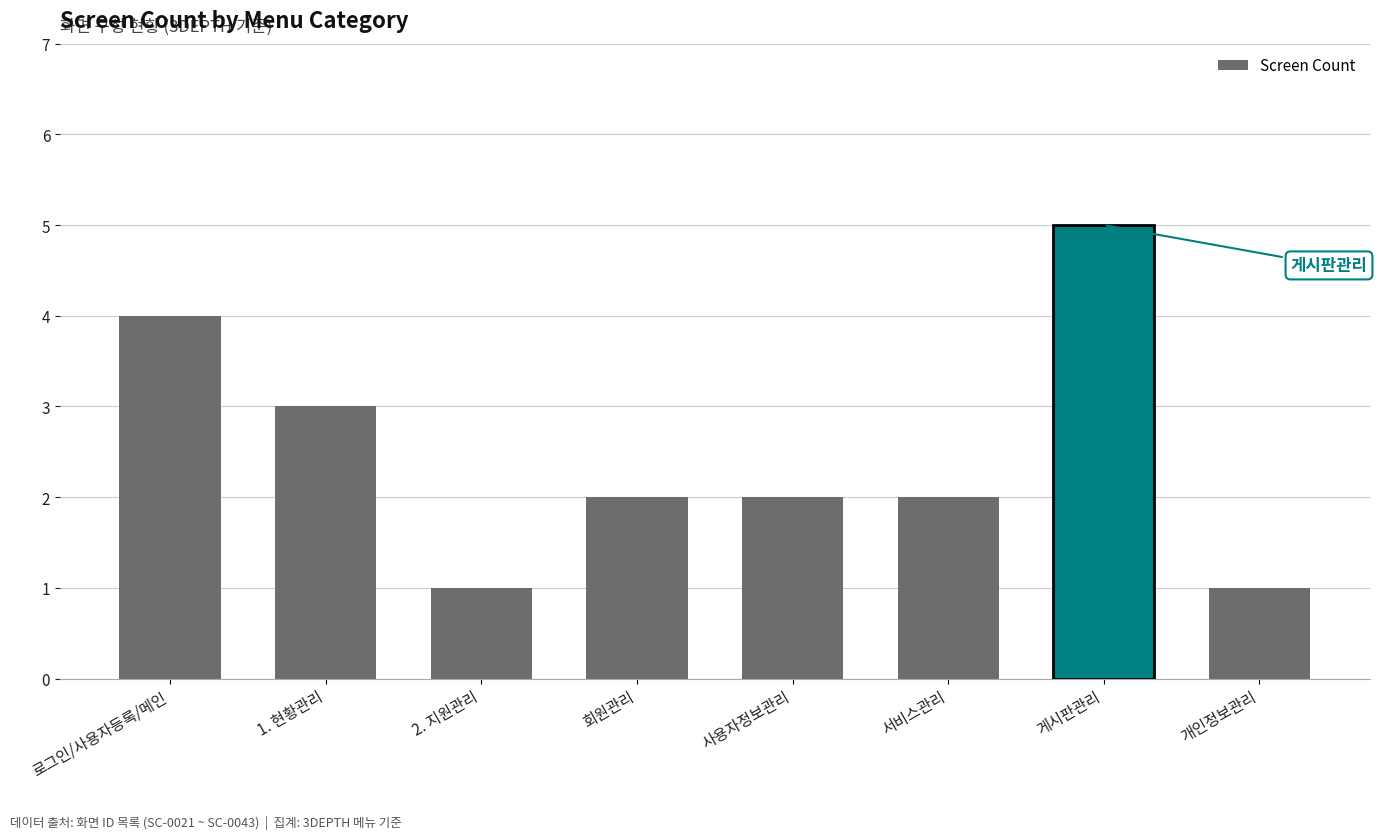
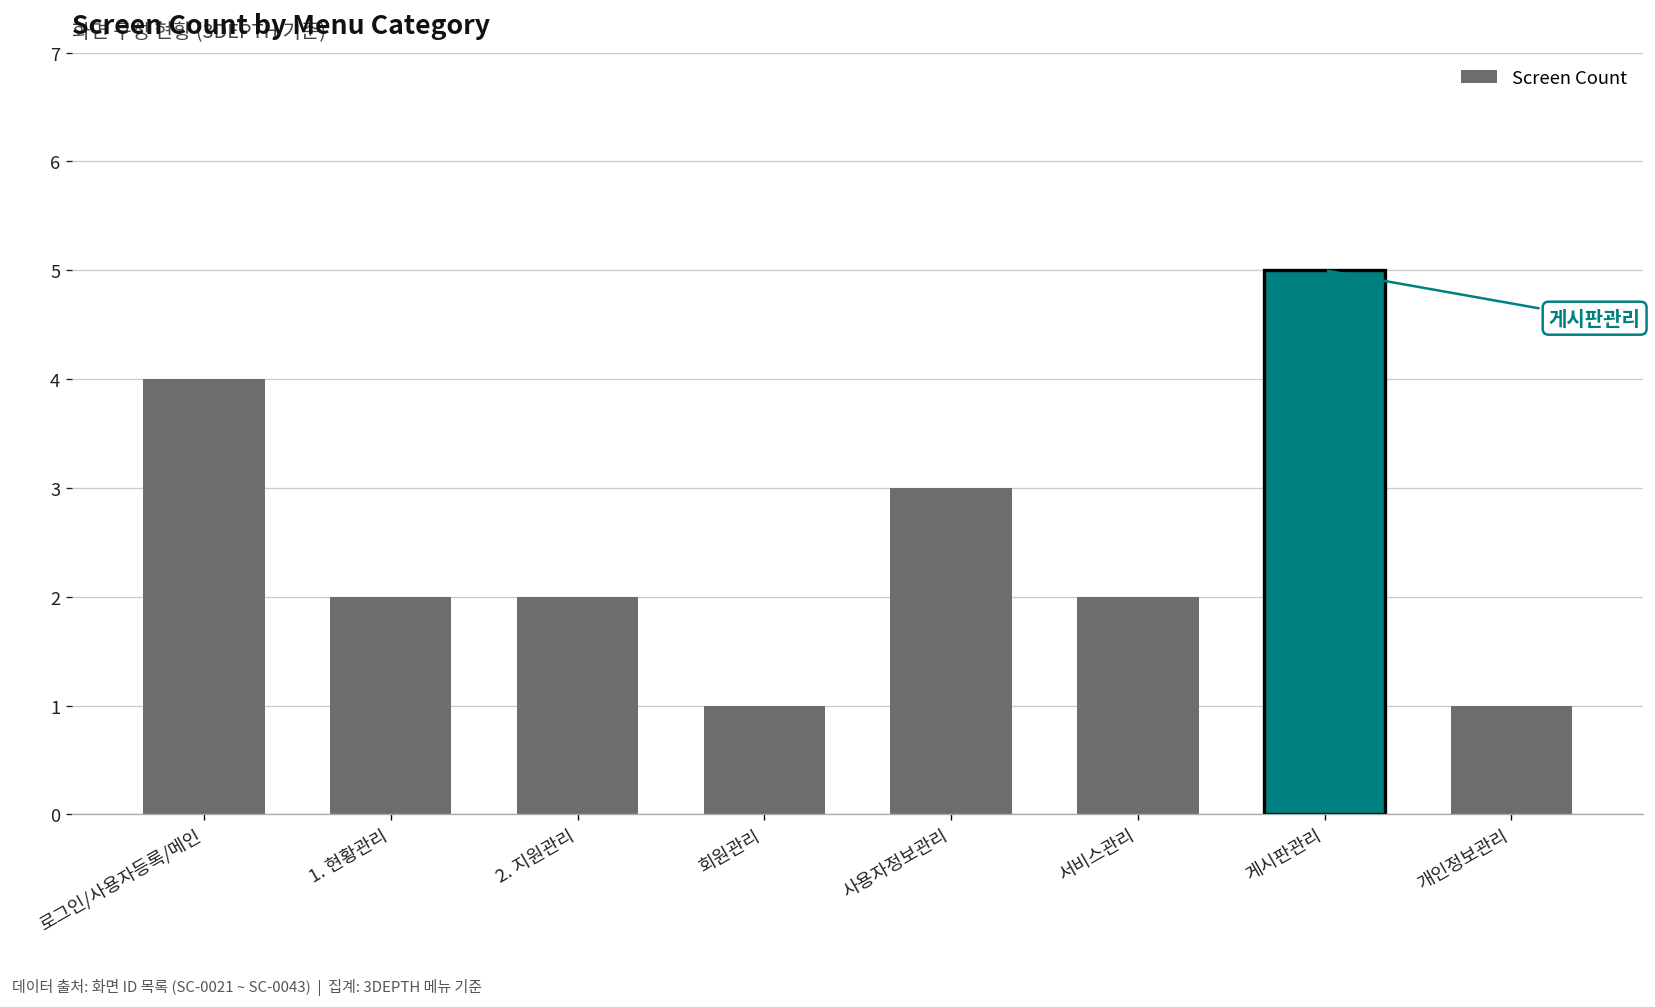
  {
    "로그인/사용자등록/메인": 4,
-   "1. 현황관리": 3,
-   "2. 지원관리": 1,
-   "회원관리": 2,
-   "사용자정보관리": 2,
+   "1. 현황관리": 2,
+   "2. 지원관리": 2,
+   "회원관리": 1,
+   "사용자정보관리": 3,
    "서비스관리": 2,
    "게시판관리": 5,
    "개인정보관리": 1
  }
